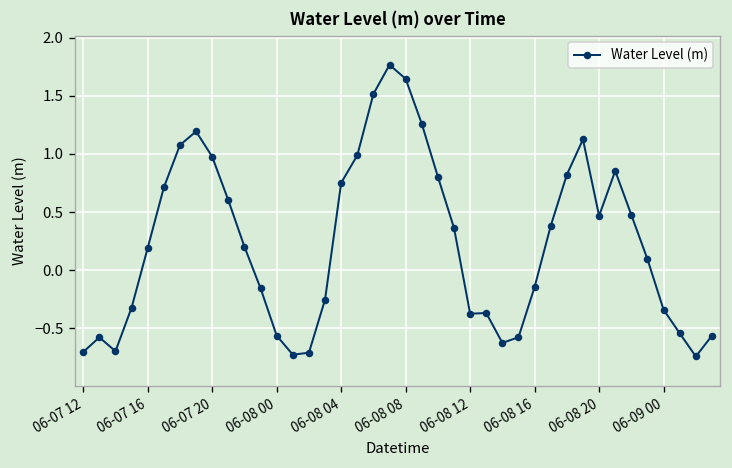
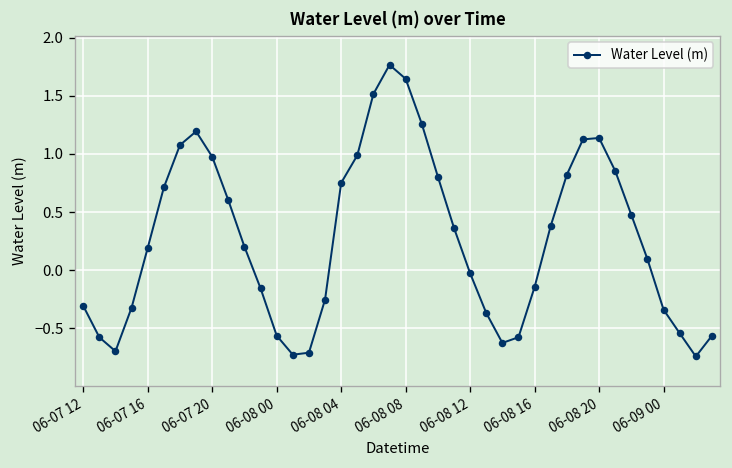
  {
-   "06-07 12": -0.7,
+   "06-07 12": -0.3,
    "06-07 16": 0.2,
    "06-07 20": 1.0,
    "06-08 00": -0.6,
    "06-08 04": 0.8,
    "06-08 08": 1.6,
-   "06-08 12": -0.4,
+   "06-08 12": 0.0,
    "06-08 16": -0.1,
-   "06-08 20": 0.5,
+   "06-08 20": 1.1,
    "06-09 00": -0.3
  }
